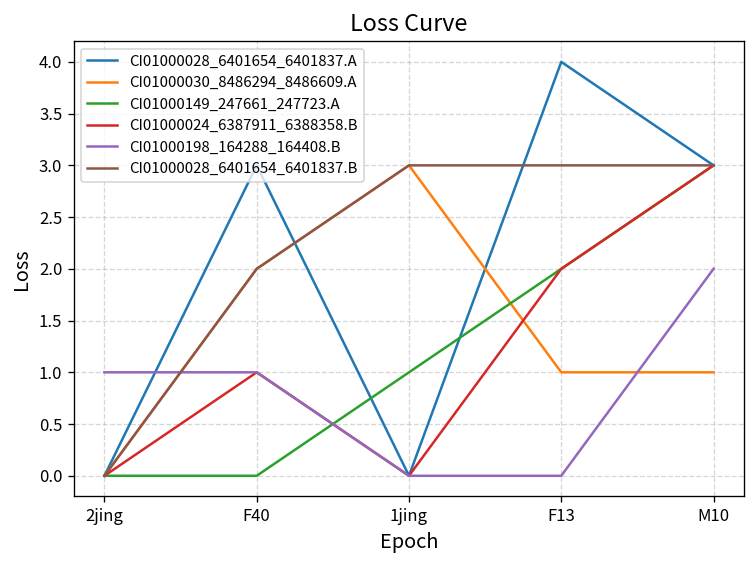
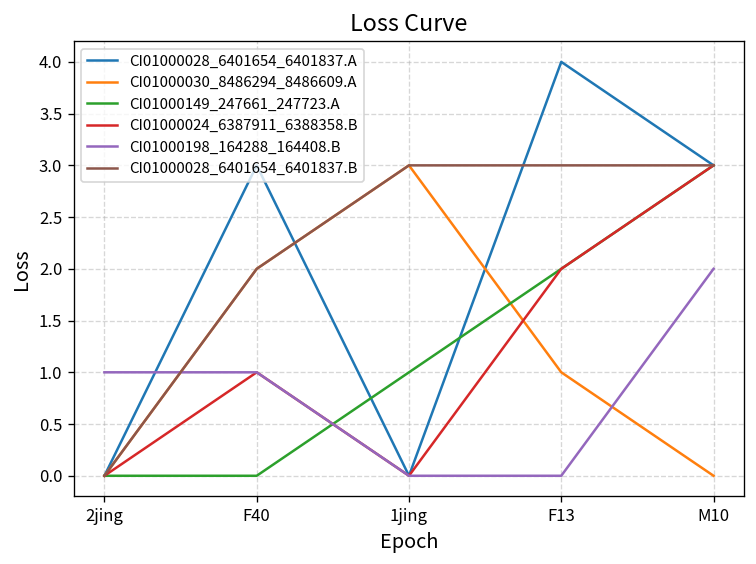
  {
    "CI01000028_6401654_6401837.A": {
      "F13": 4
    },
    "CI01000030_8486294_8486609.A": {
      "F13": 1,
-     "M10": 1
+     "M10": 0
    },
    "CI01000149_247661_247723.A": {
      "F40": 0,
      "1jing": 1
    },
    "CI01000198_164288_164408.B": {
      "2jing": 1,
      "F13": 0,
      "M10": 2
    },
    "CI01000028_6401654_6401837.B": {
      "F13": 3
    }
  }
